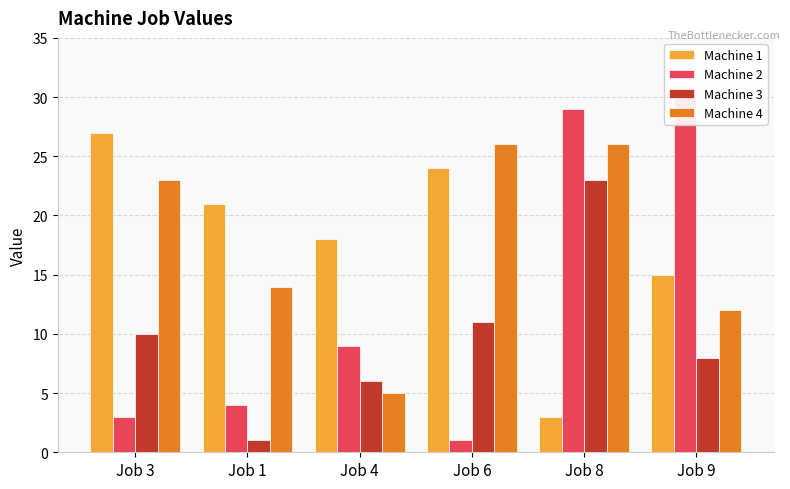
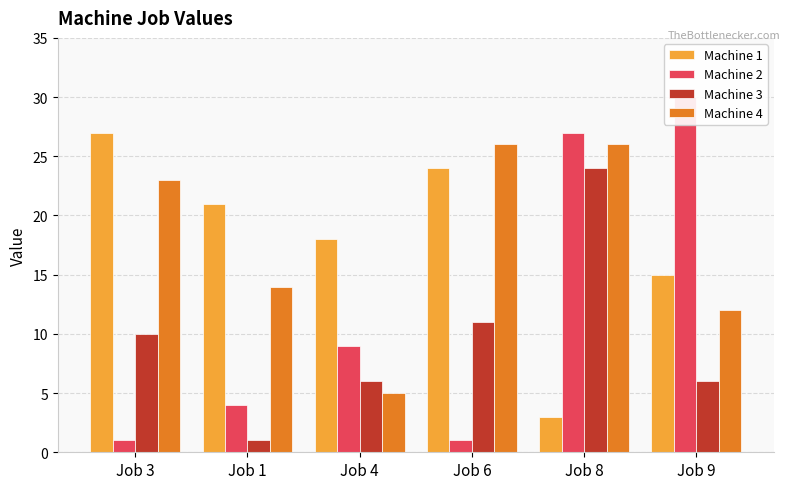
  {
    "Machine 2": {
-     "Job 3": 3,
+     "Job 3": 1,
      "Job 1": 4,
      "Job 4": 9,
      "Job 6": 1,
-     "Job 8": 29
+     "Job 8": 27
    },
    "Machine 3": {
      "Job 3": 10,
      "Job 1": 1,
      "Job 4": 6,
      "Job 6": 11,
-     "Job 8": 23,
-     "Job 9": 8
+     "Job 8": 24,
+     "Job 9": 6
    }
  }
